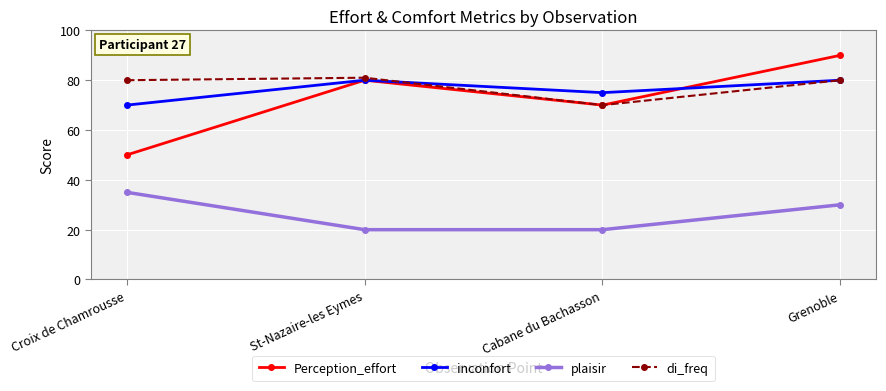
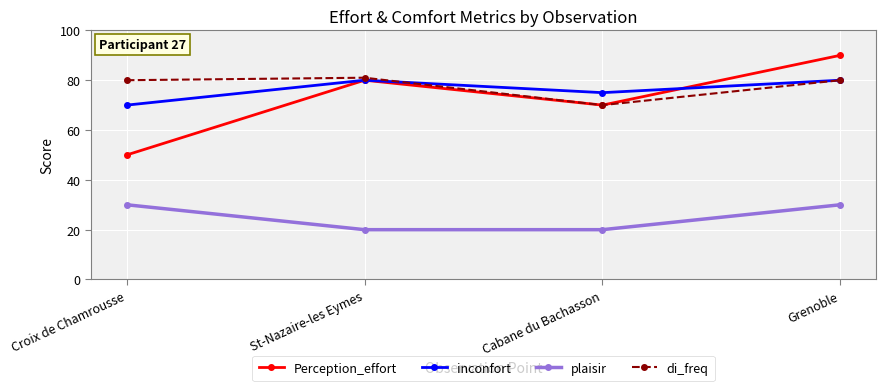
  {
    "Perception_effort": {
      "Croix de Chamrousse": 50,
      "Grenoble": 90
    },
    "inconfort": {
      "Croix de Chamrousse": 70,
      "Cabane du Bachasson": 75
    },
    "plaisir": {
-     "Croix de Chamrousse": 35,
+     "Croix de Chamrousse": 30,
      "St-Nazaire-les Eymes": 20,
      "Cabane du Bachasson": 20,
      "Grenoble": 30
    },
    "di_freq": {
      "Croix de Chamrousse": 80
    }
  }
